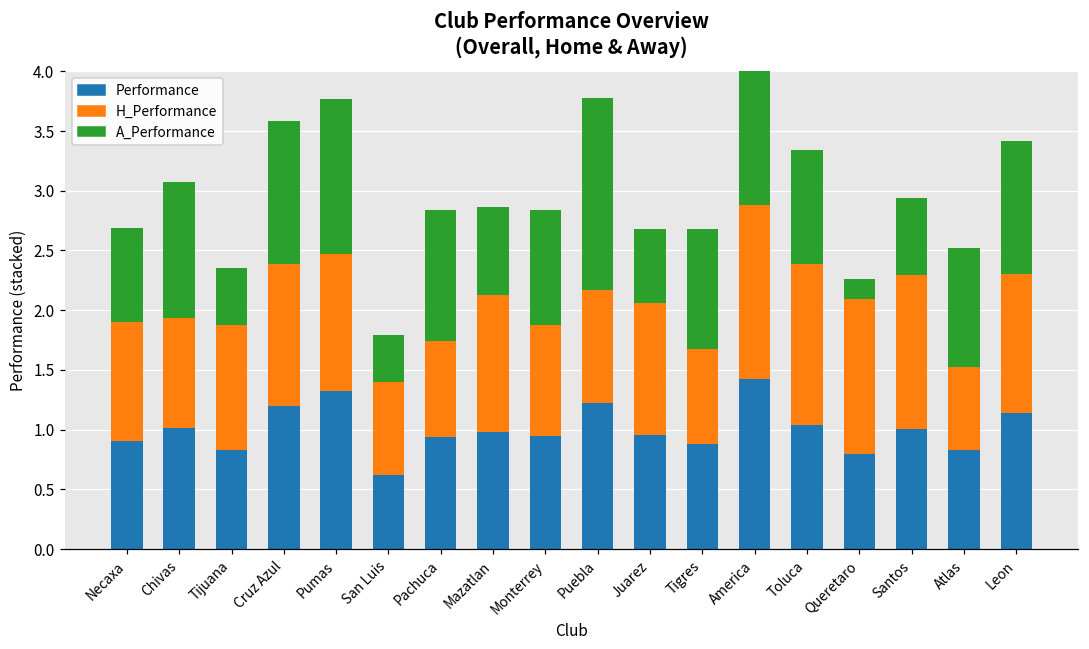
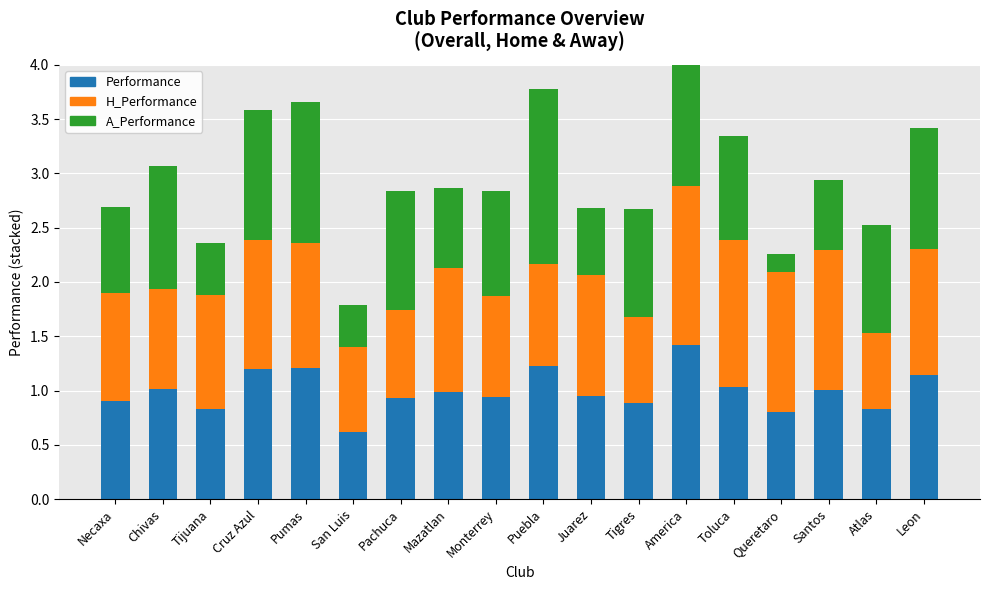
  {
    "Performance": {
      "Necaxa": 0.91,
      "Chivas": 1.01,
      "Tijuana": 0.83,
      "Cruz Azul": 1.20,
-     "Pumas": 1.32,
+     "Pumas": 1.21,
      "San Luis": 0.62,
      "Pachuca": 0.94,
      "Mazatlan": 0.98,
      "Monterrey": 0.94,
      "Puebla": 1.23,
      "Juarez": 0.95,
      "Tigres": 0.88,
      "America": 1.42,
      "Toluca": 1.04,
      "Queretaro": 0.80,
      "Santos": 1.01,
      "Atlas": 0.83,
      "Leon": 1.14
    },
    "H_Performance": {
      "Necaxa": 0.99,
      "Chivas": 0.92,
      "Tijuana": 1.05,
      "Cruz Azul": 1.20,
      "Pumas": 1.15,
      "San Luis": 0.78,
      "Pachuca": 0.81,
      "Mazatlan": 1.15,
      "Monterrey": 0.93,
      "Puebla": 0.94,
      "Juarez": 1.11,
      "Tigres": 0.79,
      "America": 1.46,
      "Toluca": 1.35,
      "Queretaro": 1.30,
      "Santos": 1.29,
      "Atlas": 0.70,
      "Leon": 1.16
    },
    "A_Performance": {
      "Necaxa": 0.79,
      "Chivas": 1.14,
      "Tijuana": 0.48,
      "Cruz Azul": 1.19,
      "Pumas": 1.29,
      "San Luis": 0.39,
      "Pachuca": 1.10,
      "Mazatlan": 0.73,
      "Monterrey": 0.97,
      "Puebla": 1.61,
      "Juarez": 0.62,
      "Tigres": 1.00,
      "Toluca": 0.95,
      "Queretaro": 0.16,
      "Santos": 0.64,
      "Atlas": 1.00,
      "Leon": 1.12
    }
  }
